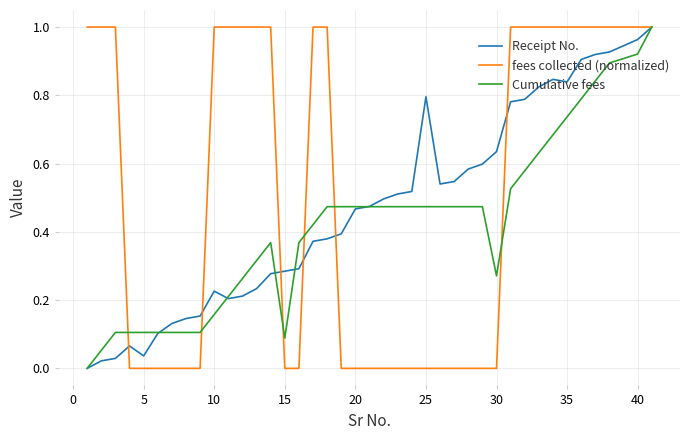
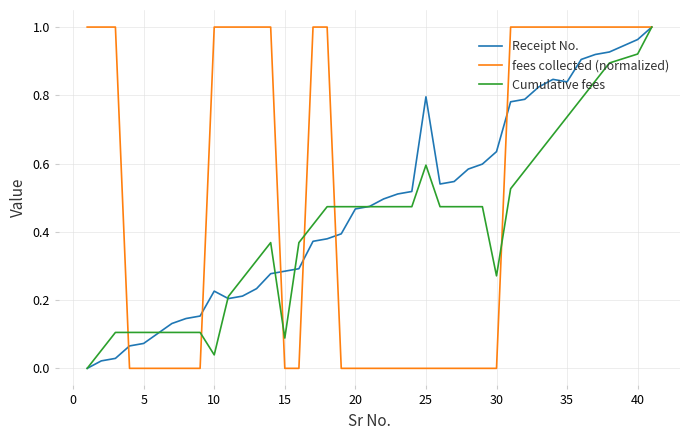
  {
    "Receipt No.": {
-     "5": 0.04,
+     "5": 0.07,
      "10": 0.23,
      "15": 0.28,
      "25": 0.80,
      "30": 0.64,
      "35": 0.84,
      "40": 0.96
    },
    "fees collected (normalized)": {
      "5": 0.00,
      "10": 1.00,
      "15": 0.00,
      "20": 0.00,
      "25": 0.00,
      "30": 0.00,
      "35": 1.00,
      "40": 1.00
    },
    "Cumulative fees": {
      "5": 0.11,
-     "10": 0.16,
+     "10": 0.04,
      "15": 0.09,
-     "25": 0.47,
+     "25": 0.60,
      "30": 0.27,
      "35": 0.74,
      "40": 0.92
    }
  }
